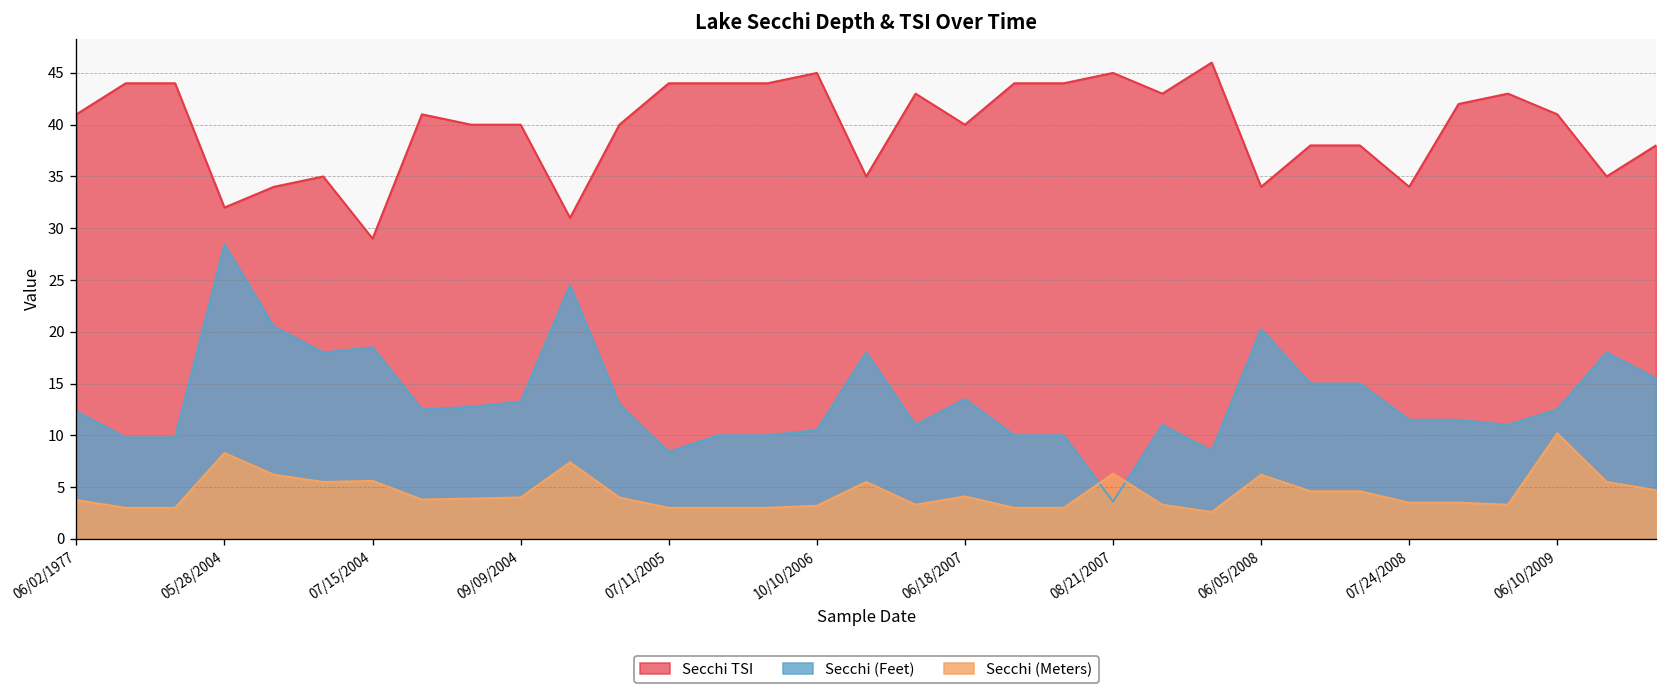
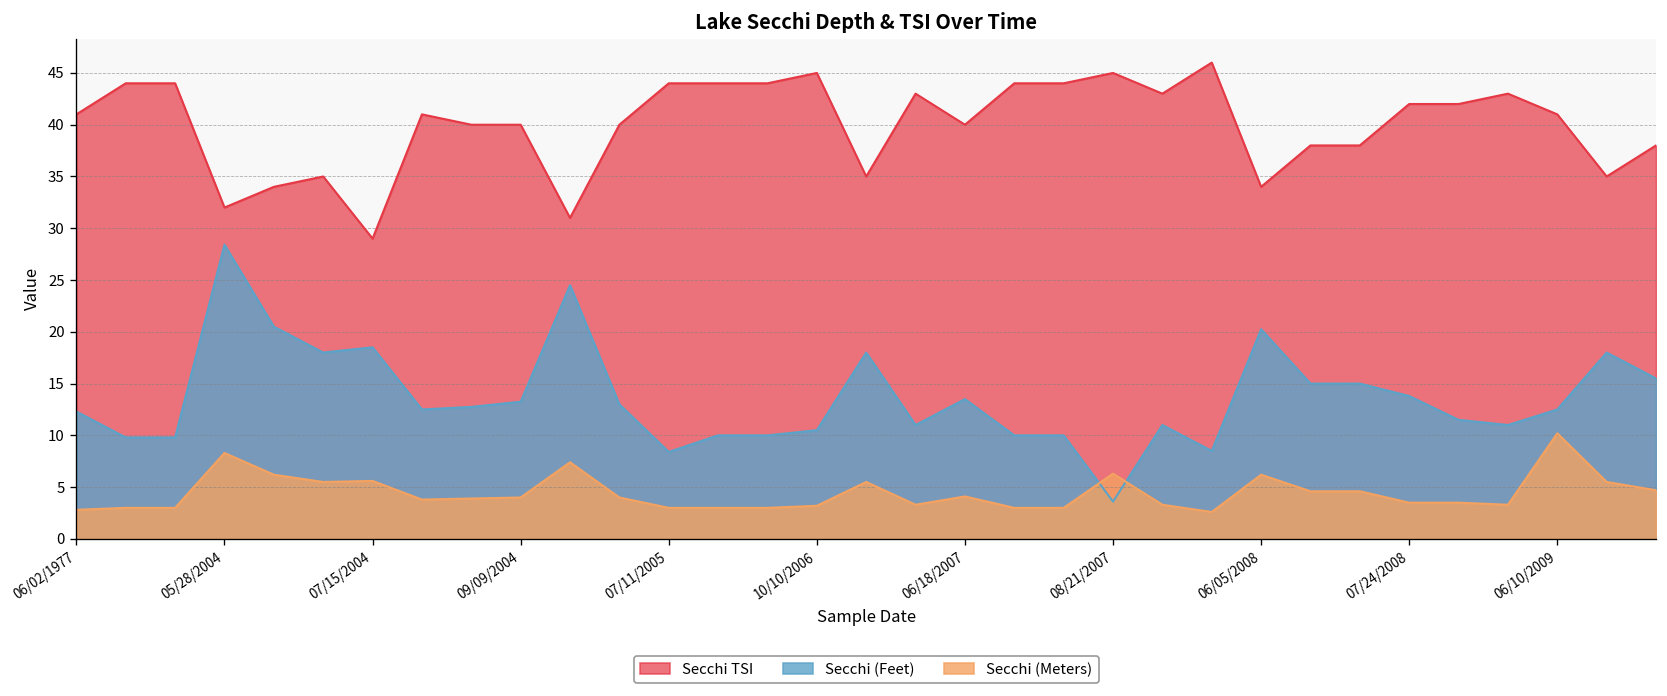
  {
    "Secchi TSI": {
      "06/02/1977": 41,
      "05/28/2004": 32,
      "07/15/2004": 29,
      "09/09/2004": 40,
      "07/11/2005": 44,
      "10/10/2006": 45,
      "06/18/2007": 40,
      "08/21/2007": 45,
      "06/05/2008": 34,
-     "07/24/2008": 34,
+     "07/24/2008": 42,
      "06/10/2009": 41
    },
    "Secchi (Feet)": {
      "06/02/1977": 12,
      "05/28/2004": 28,
      "07/15/2004": 19,
      "09/09/2004": 13,
      "07/11/2005": 8,
      "10/10/2006": 11,
      "06/18/2007": 14,
      "08/21/2007": 4,
      "06/05/2008": 20,
-     "07/24/2008": 12,
+     "07/24/2008": 14,
      "06/10/2009": 13
    },
    "Secchi (Meters)": {
-     "06/02/1977": 4,
+     "06/02/1977": 3,
      "05/28/2004": 8,
      "07/15/2004": 6,
      "09/09/2004": 4,
      "07/11/2005": 3,
      "10/10/2006": 3,
      "06/18/2007": 4,
      "08/21/2007": 6,
      "06/05/2008": 6,
      "07/24/2008": 4,
      "06/10/2009": 10
    }
  }
